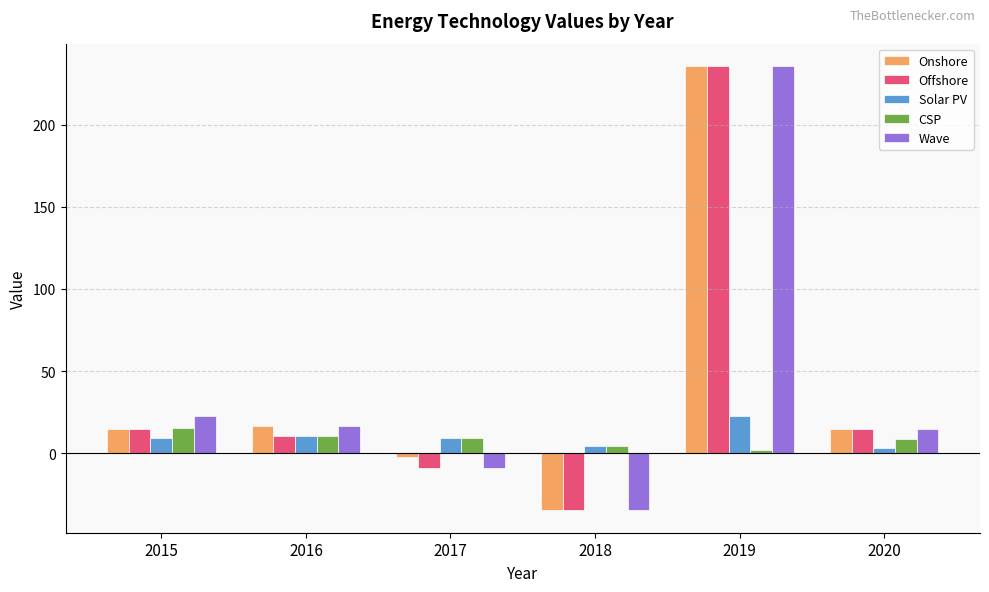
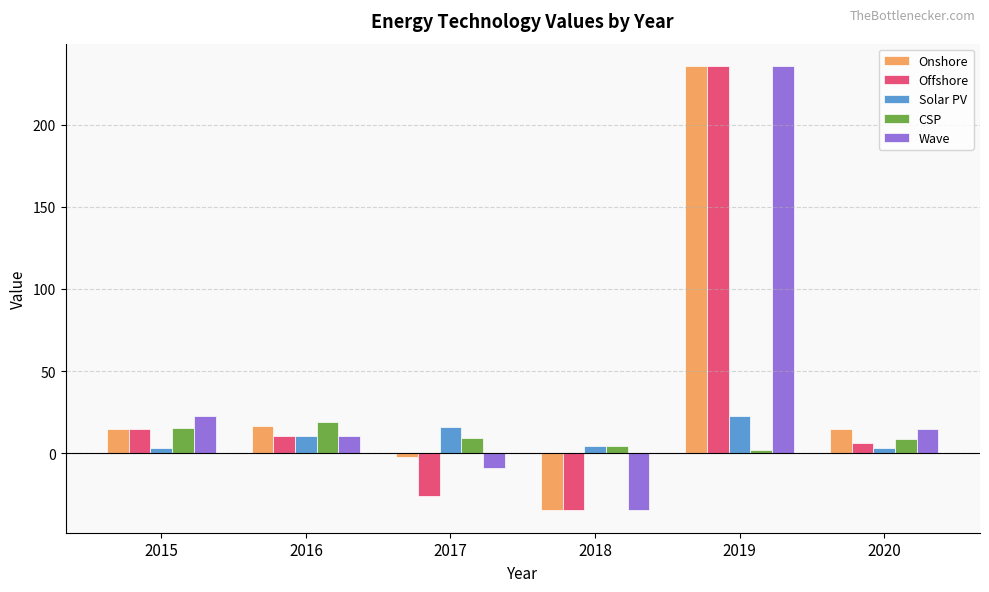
  {
    "Onshore": {
      "2015": 15,
      "2016": 16,
      "2017": -3,
      "2018": -35,
      "2019": 236,
      "2020": 15
    },
    "Offshore": {
      "2015": 15,
      "2016": 11,
-     "2017": -9,
+     "2017": -26,
      "2018": -35,
      "2019": 236,
-     "2020": 15
+     "2020": 6
    },
    "Solar PV": {
-     "2015": 9,
+     "2015": 3,
      "2016": 10,
-     "2017": 9,
+     "2017": 16,
      "2018": 4,
      "2019": 22,
      "2020": 3
    },
    "CSP": {
      "2015": 15,
-     "2016": 10,
+     "2016": 19,
      "2017": 9,
      "2018": 4,
      "2019": 2,
      "2020": 9
    },
    "Wave": {
      "2015": 23,
-     "2016": 16,
+     "2016": 11,
      "2017": -9,
      "2018": -35,
      "2019": 236,
      "2020": 15
    }
  }
